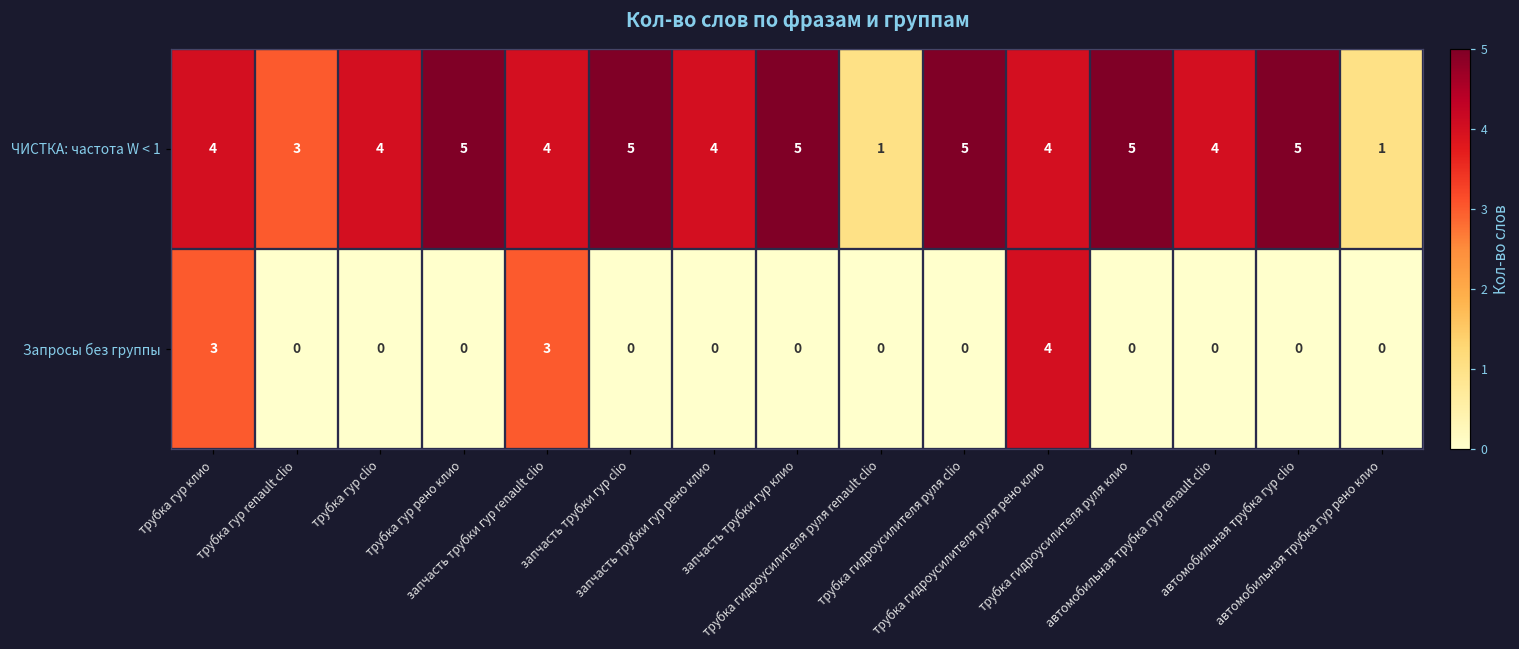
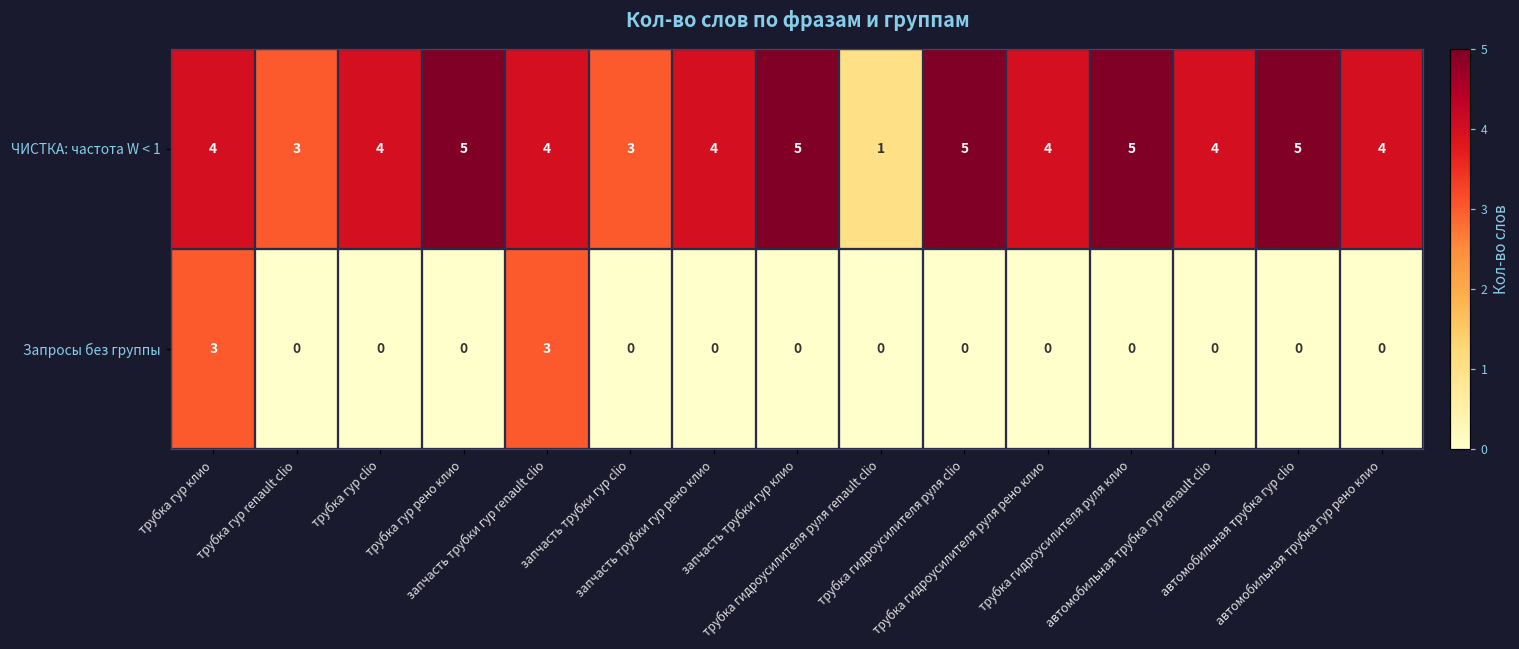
  {
    "ЧИСТКА: частота W < 1": {
      "трубка гур клио": 4,
      "трубка гур renault clio": 3,
      "трубка гур clio": 4,
      "трубка гур рено клио": 5,
      "запчасть трубки гур renault clio": 4,
-     "запчасть трубки гур clio": 5,
+     "запчасть трубки гур clio": 3,
      "запчасть трубки гур рено клио": 4,
      "запчасть трубки гур клио": 5,
      "трубка гидроусилителя руля renault clio": 1,
      "трубка гидроусилителя руля clio": 5,
      "трубка гидроусилителя руля рено клио": 4,
      "трубка гидроусилителя руля клио": 5,
      "автомобильная трубка гур renault clio": 4,
      "автомобильная трубка гур clio": 5,
-     "автомобильная трубка гур рено клио": 1
+     "автомобильная трубка гур рено клио": 4
    },
    "Запросы без группы": {
      "трубка гур клио": 3,
      "трубка гур renault clio": 0,
      "трубка гур clio": 0,
      "трубка гур рено клио": 0,
      "запчасть трубки гур renault clio": 3,
      "запчасть трубки гур clio": 0,
      "запчасть трубки гур рено клио": 0,
      "запчасть трубки гур клио": 0,
      "трубка гидроусилителя руля renault clio": 0,
      "трубка гидроусилителя руля clio": 0,
-     "трубка гидроусилителя руля рено клио": 4,
+     "трубка гидроусилителя руля рено клио": 0,
      "трубка гидроусилителя руля клио": 0,
      "автомобильная трубка гур renault clio": 0,
      "автомобильная трубка гур clio": 0,
      "автомобильная трубка гур рено клио": 0
    }
  }
